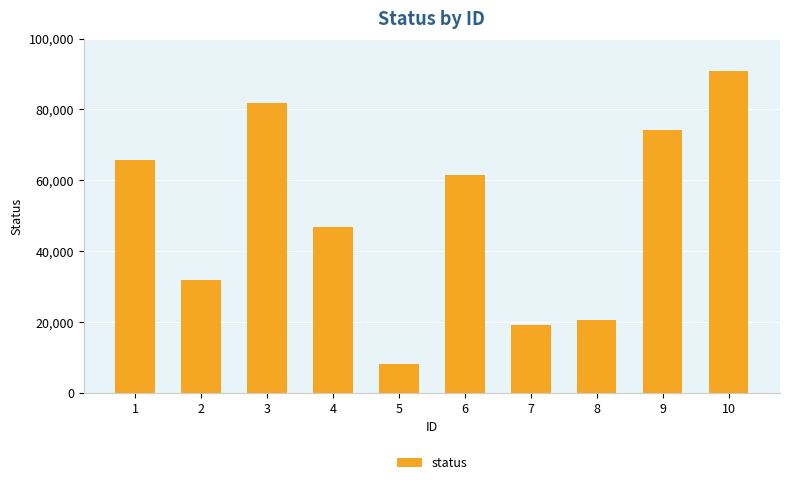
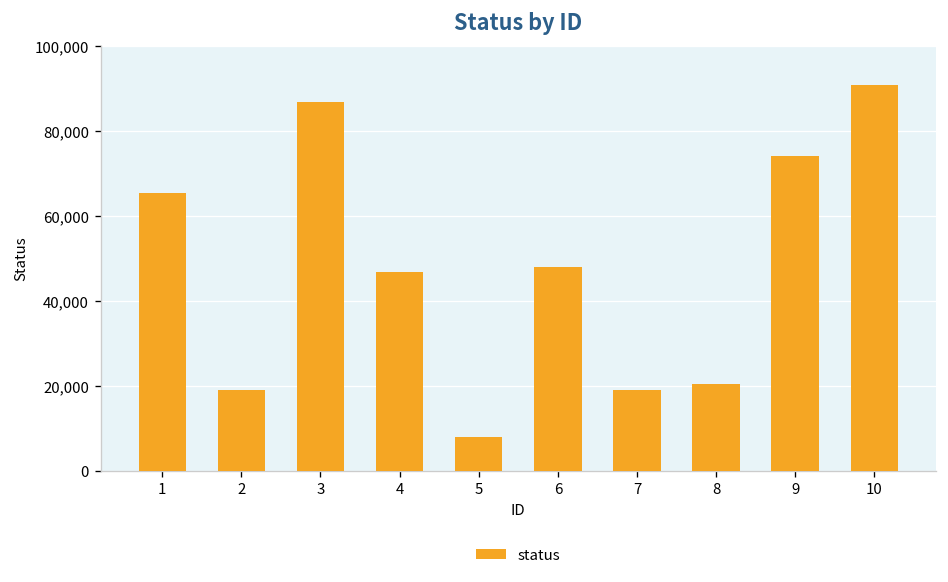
  {
    "1": "66,000",
-   "2": "32,000",
-   "3": "82,000",
+   "2": "19,000",
+   "3": "87,000",
    "4": "47,000",
    "5": "8,000",
-   "6": "61,000",
+   "6": "48,000",
    "7": "19,000",
    "8": "21,000",
    "9": "74,000",
    "10": "91,000"
  }
